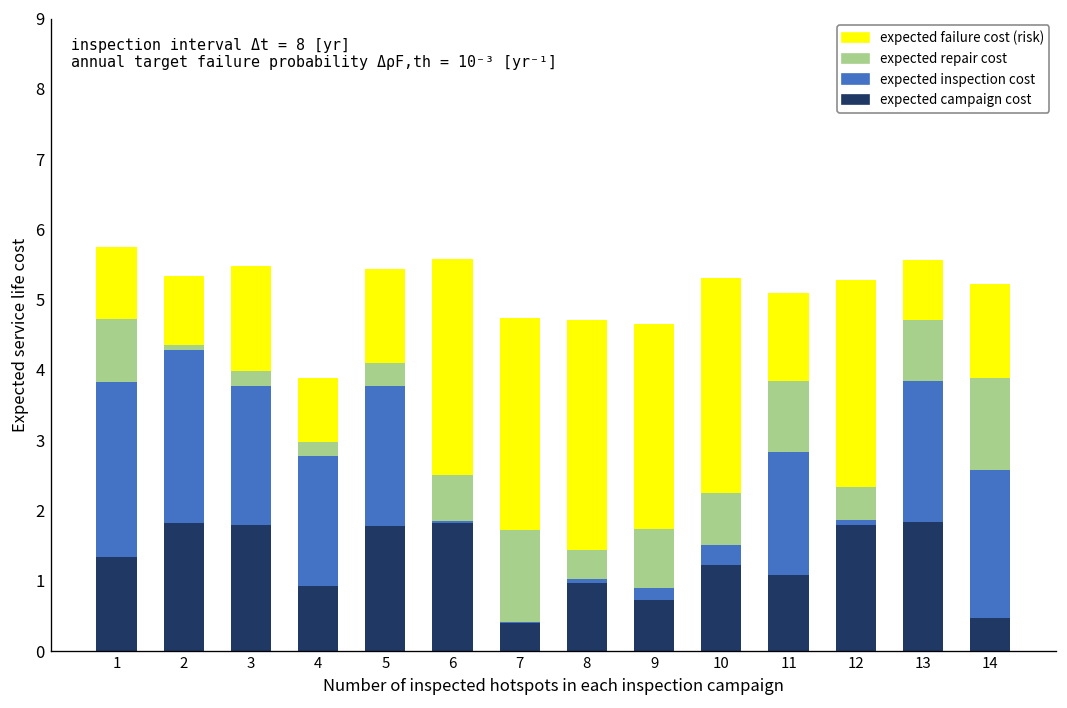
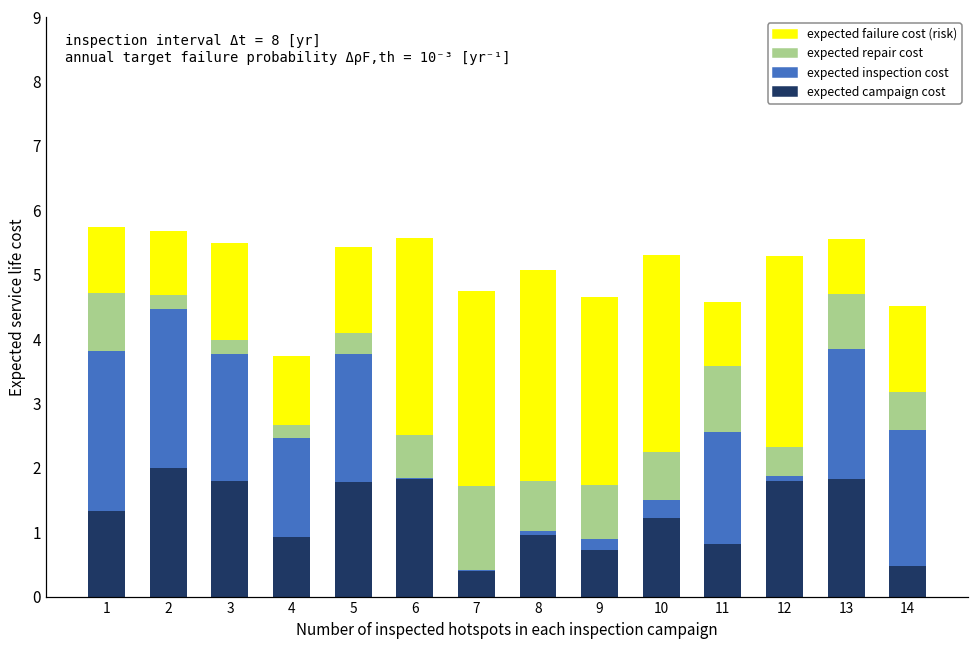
  {
    "expected campaign cost": {
      "1": 1.3,
-     "2": 1.8,
+     "2": 2.0,
      "3": 1.8,
      "4": 0.9,
      "5": 1.8,
      "6": 1.8,
      "7": 0.4,
      "8": 1.0,
      "9": 0.7,
      "10": 1.2,
-     "11": 1.1,
+     "11": 0.8,
      "12": 1.8,
      "13": 1.8,
      "14": 0.5
    },
    "expected inspection cost": {
      "1": 2.5,
      "2": 2.5,
      "3": 2.0,
-     "4": 1.8,
+     "4": 1.5,
      "5": 2.0,
      "8": 0.1,
      "9": 0.2,
      "10": 0.3,
      "11": 1.7,
      "12": 0.1,
      "13": 2.0,
      "14": 2.1
    },
    "expected repair cost": {
      "1": 0.9,
-     "2": 0.1,
+     "2": 0.2,
      "3": 0.2,
      "4": 0.2,
      "5": 0.3,
      "6": 0.7,
      "7": 1.3,
-     "8": 0.4,
+     "8": 0.8,
      "9": 0.8,
      "10": 0.7,
      "11": 1.0,
      "12": 0.5,
      "13": 0.9,
-     "14": 1.3
+     "14": 0.6
    },
    "expected failure cost (risk)": {
      "1": 1.0,
      "2": 1.0,
      "3": 1.5,
-     "4": 0.9,
+     "4": 1.1,
      "5": 1.3,
      "6": 3.1,
      "7": 3.0,
      "8": 3.3,
      "9": 2.9,
      "10": 3.1,
-     "11": 1.3,
+     "11": 1.0,
      "12": 3.0,
      "13": 0.9,
      "14": 1.3
    }
  }
